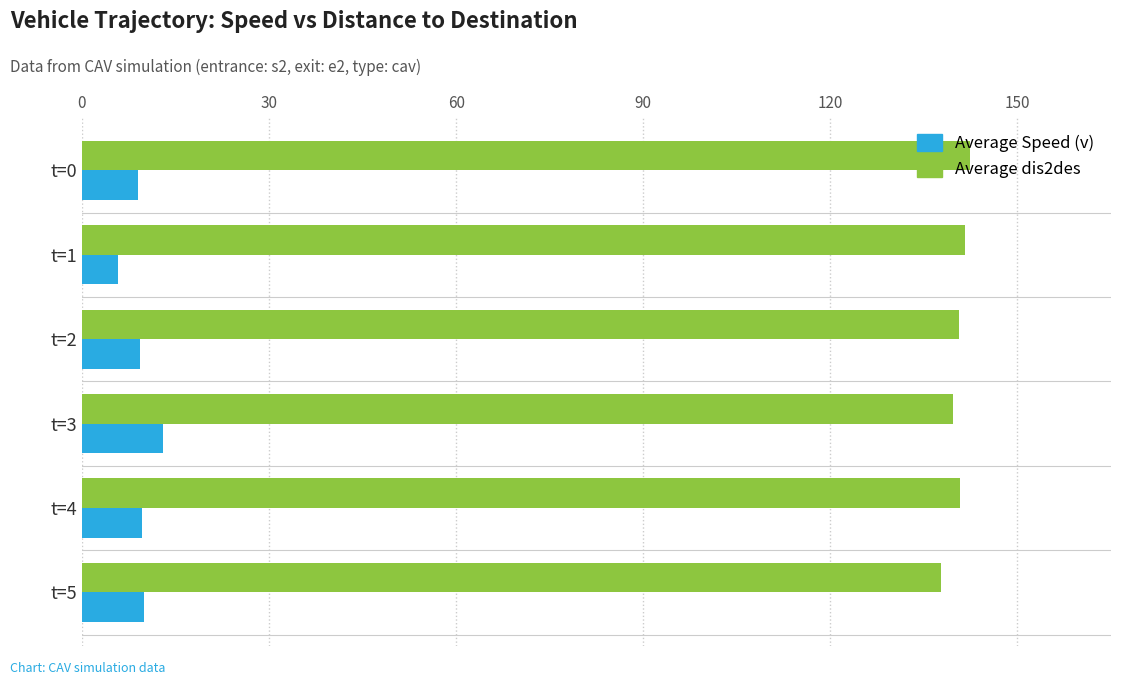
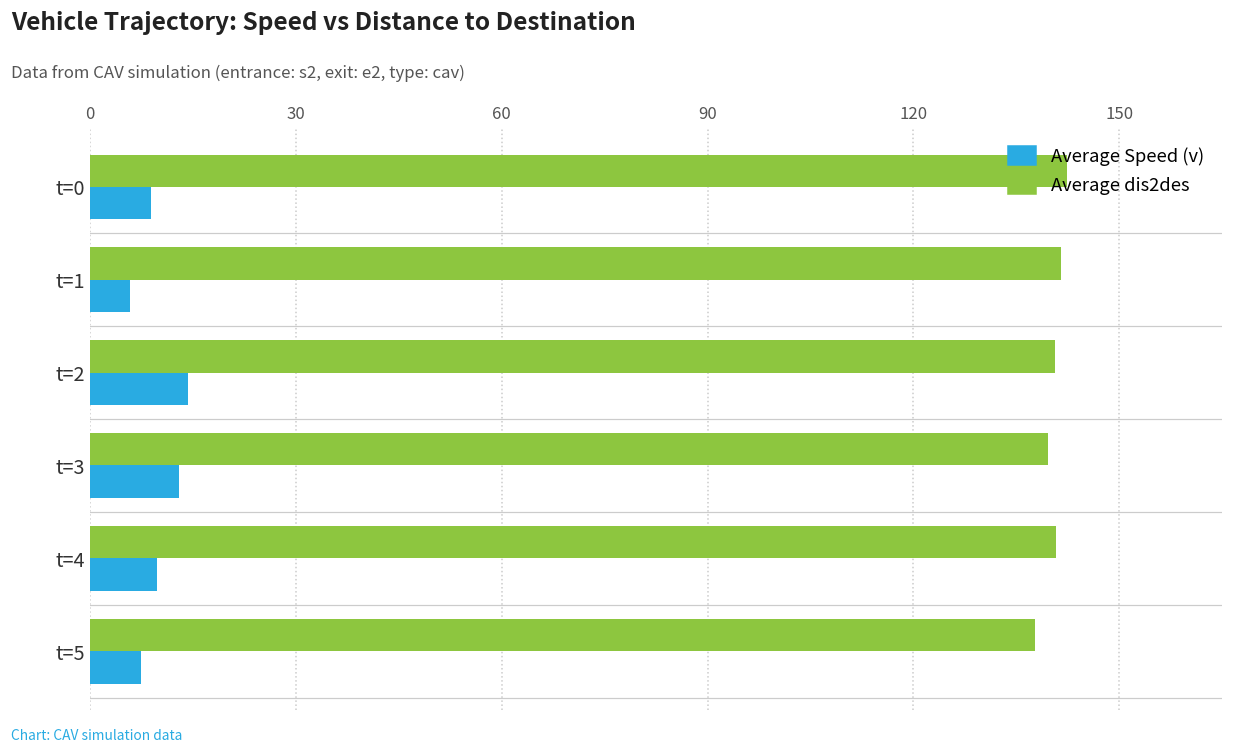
  {
    "Average Speed (v)": {
      "t=0": 9,
      "t=1": 6,
-     "t=2": 9,
+     "t=2": 14,
      "t=3": 13,
      "t=4": 10,
-     "t=5": 10
+     "t=5": 7
    },
    "Average dis2des": {
      "t=0": 142,
      "t=1": 142,
      "t=2": 141,
      "t=3": 140,
      "t=4": 141,
      "t=5": 138
    }
  }
